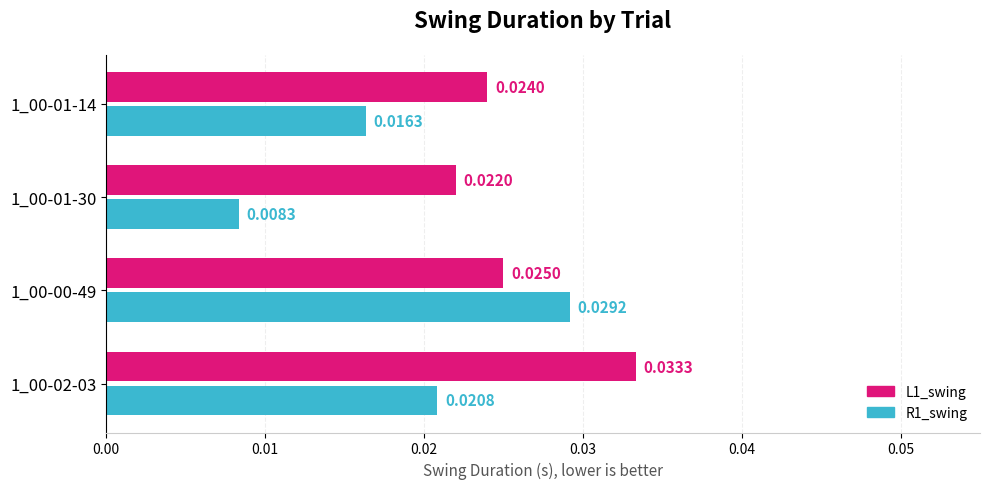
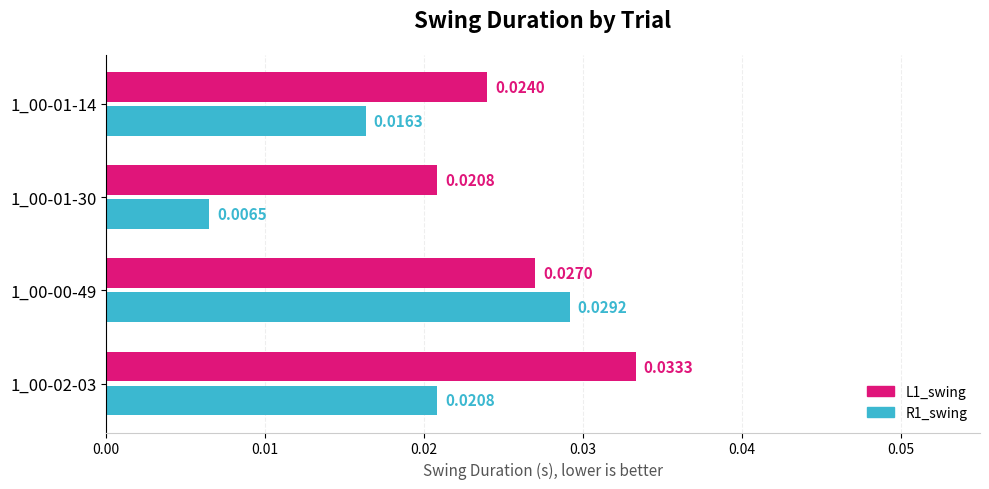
  {
    "L1_swing": {
      "1_00-01-14": 0.0240,
-     "1_00-01-30": 0.0220,
-     "1_00-00-49": 0.0250,
+     "1_00-01-30": 0.0208,
+     "1_00-00-49": 0.0270,
      "1_00-02-03": 0.0333
    },
    "R1_swing": {
      "1_00-01-14": 0.0163,
-     "1_00-01-30": 0.0083,
+     "1_00-01-30": 0.0065,
      "1_00-00-49": 0.0292,
      "1_00-02-03": 0.0208
    }
  }
